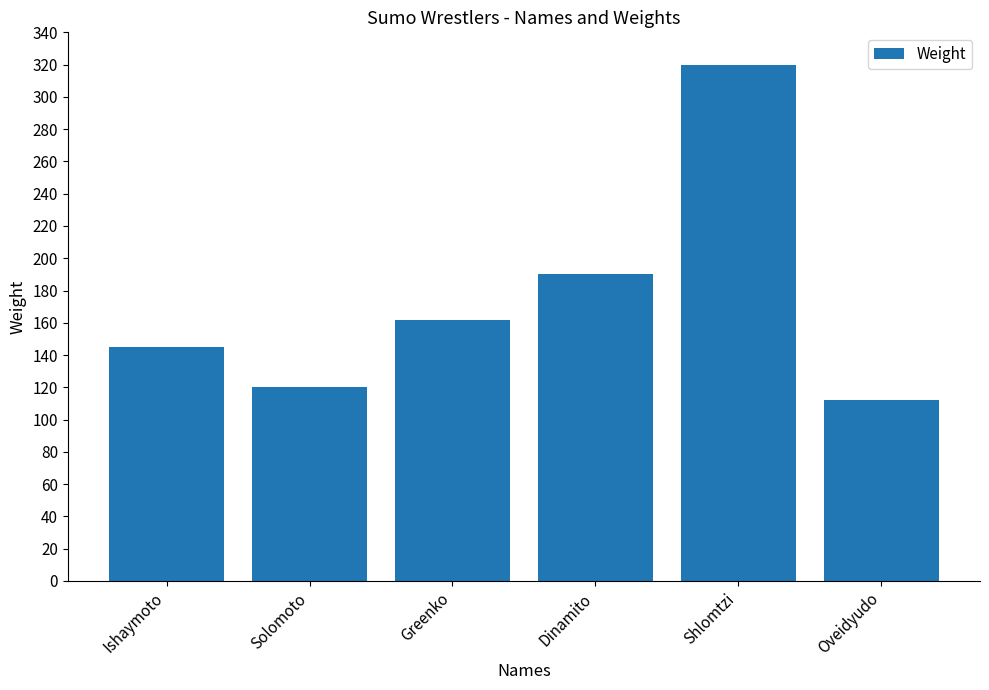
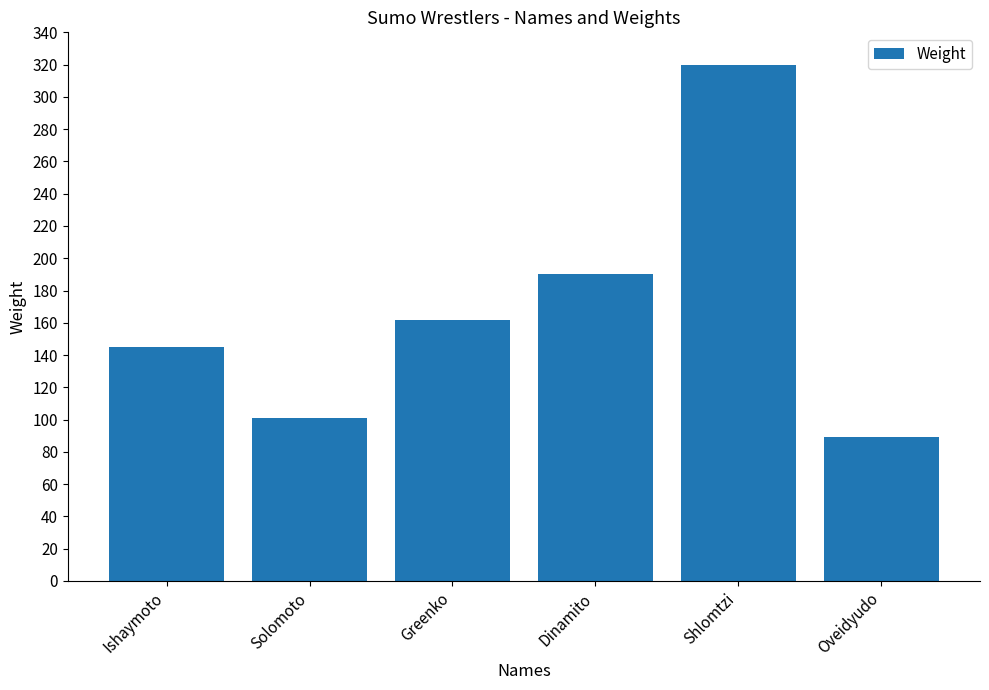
  {
    "Ishaymoto": 145,
-   "Solomoto": 120,
+   "Solomoto": 101,
    "Greenko": 162,
    "Dinamito": 190,
    "Shlomtzi": 320,
-   "Oveidyudo": 112
+   "Oveidyudo": 89
  }
